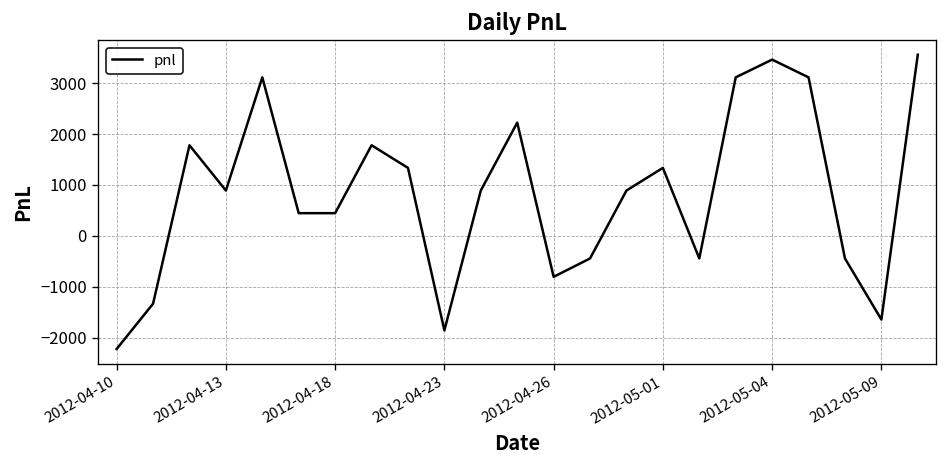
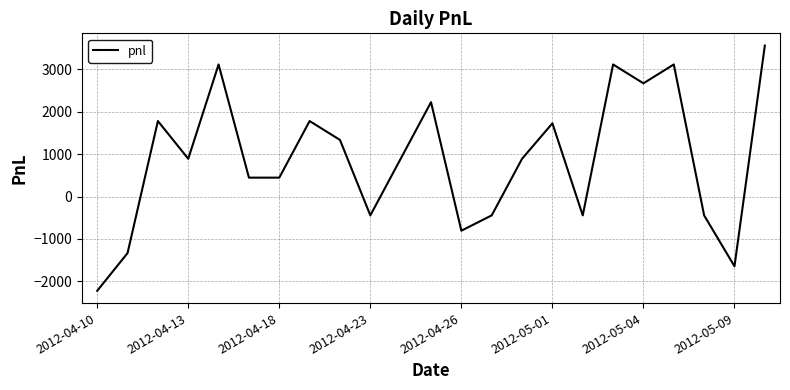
  {
    "2012-04-10": -2200,
    "2012-04-13": 900,
    "2012-04-18": 400,
-   "2012-04-23": -1900,
+   "2012-04-23": -400,
    "2012-04-26": -800,
-   "2012-05-01": 1300,
-   "2012-05-04": 3500,
+   "2012-05-01": 1700,
+   "2012-05-04": 2700,
    "2012-05-09": -1600
  }
